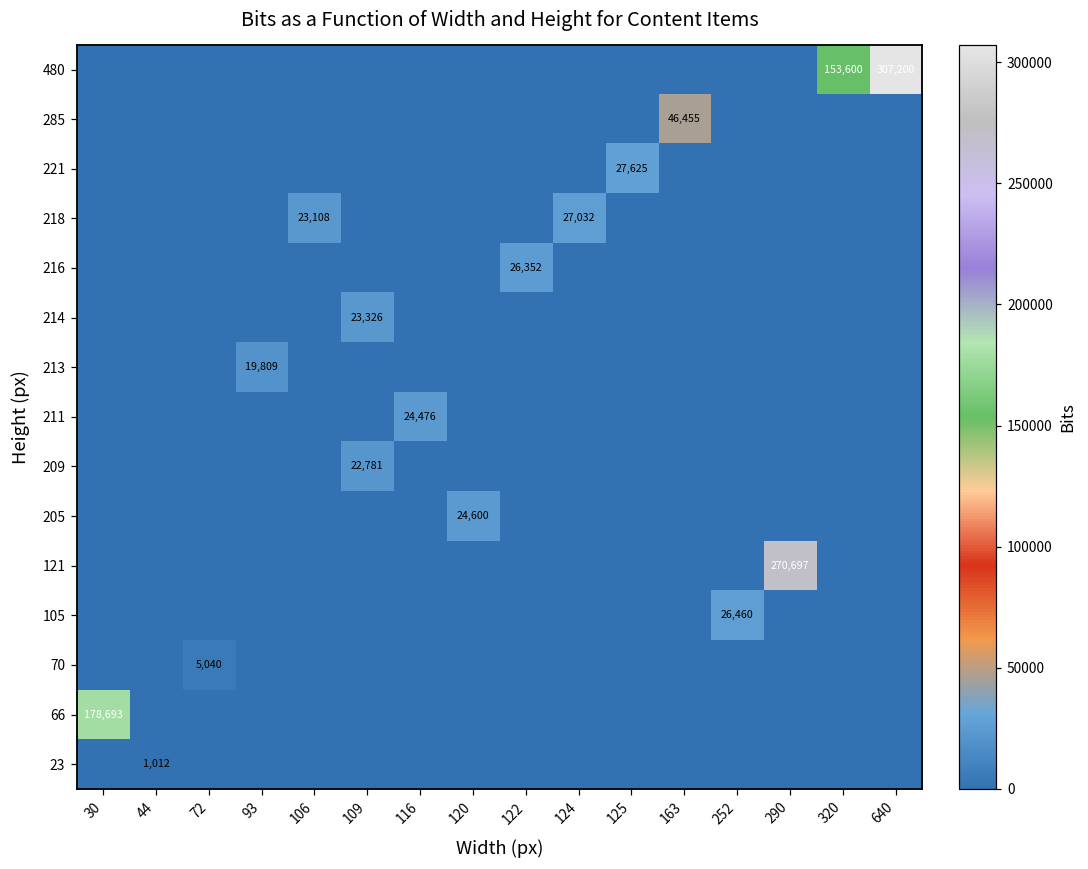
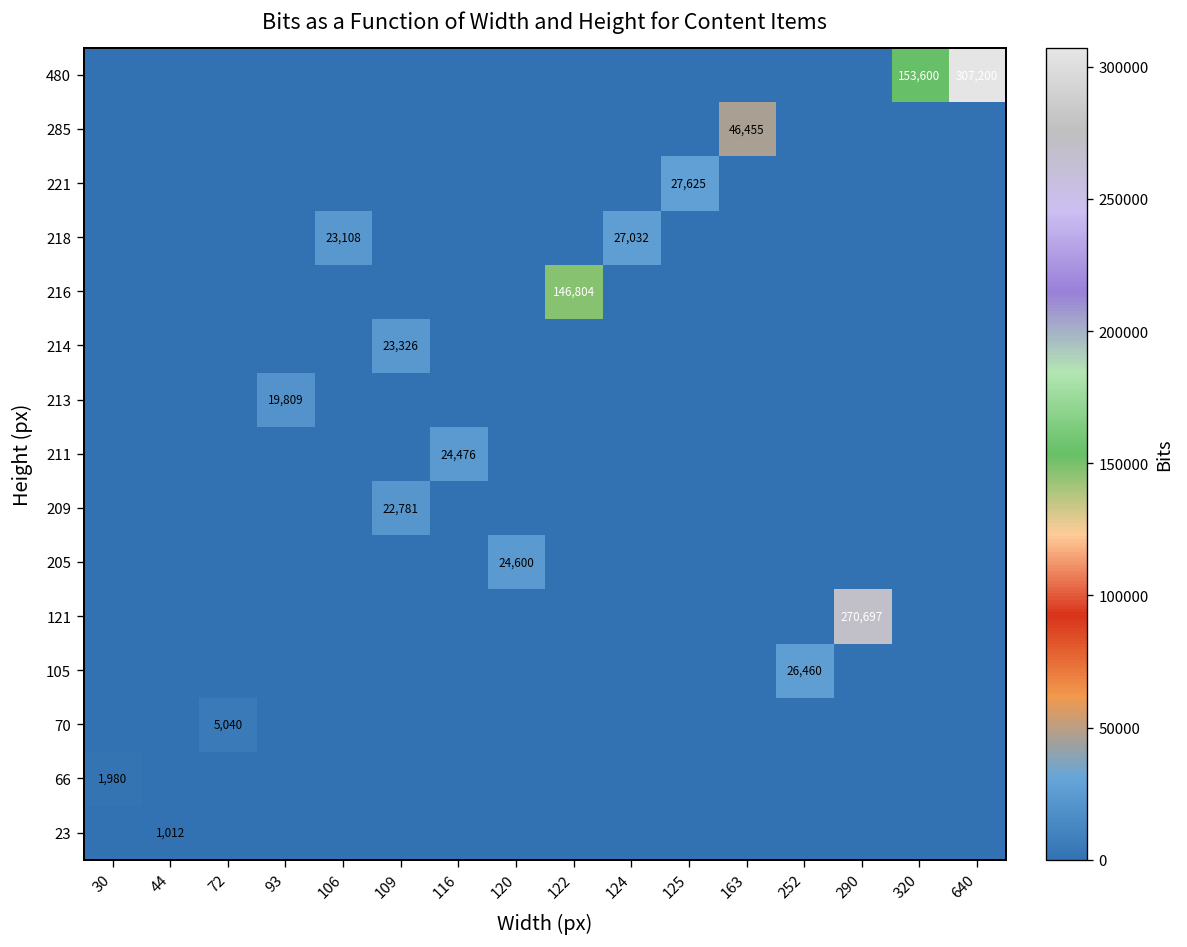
  {
    "480": {
      "320": "153,600"
    },
    "285": {
      "163": "46,455"
    },
    "221": {
      "125": "27,625"
    },
    "218": {
      "106": "23,108",
      "124": "27,032"
    },
    "216": {
-     "122": "26,352"
+     "122": "146,804"
    },
    "214": {
      "109": "23,326"
    },
    "213": {
      "93": "19,809"
    },
    "211": {
      "116": "24,476"
    },
    "209": {
      "109": "22,781"
    },
    "205": {
      "120": "24,600"
    },
    "121": {
      "290": "270,697"
    },
    "105": {
      "252": "26,460"
    },
    "70": {
      "72": "5,040"
    },
    "66": {
-     "30": "178,693"
+     "30": "1,980"
    },
    "23": {
      "44": "1,012"
    }
  }
